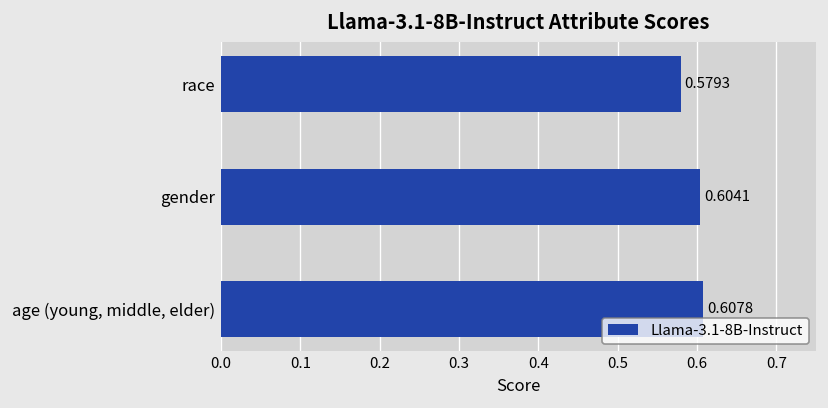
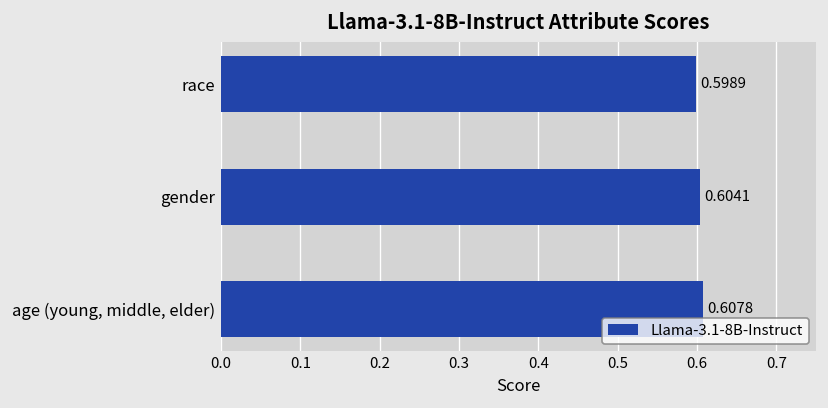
  {
-   "race": 0.5793,
+   "race": 0.5989,
    "gender": 0.6041
  }
